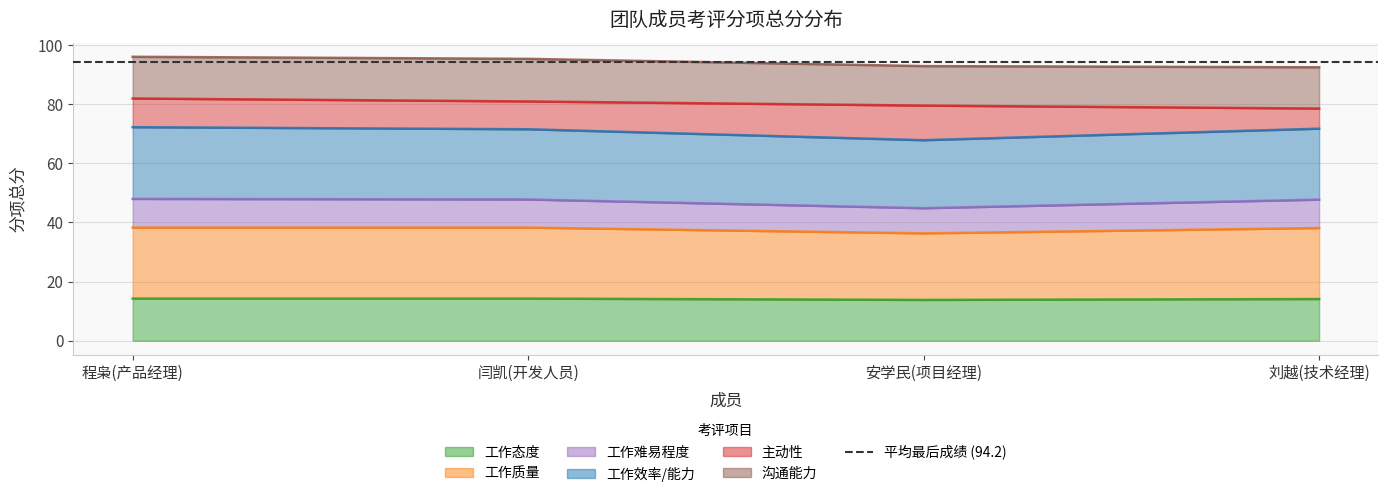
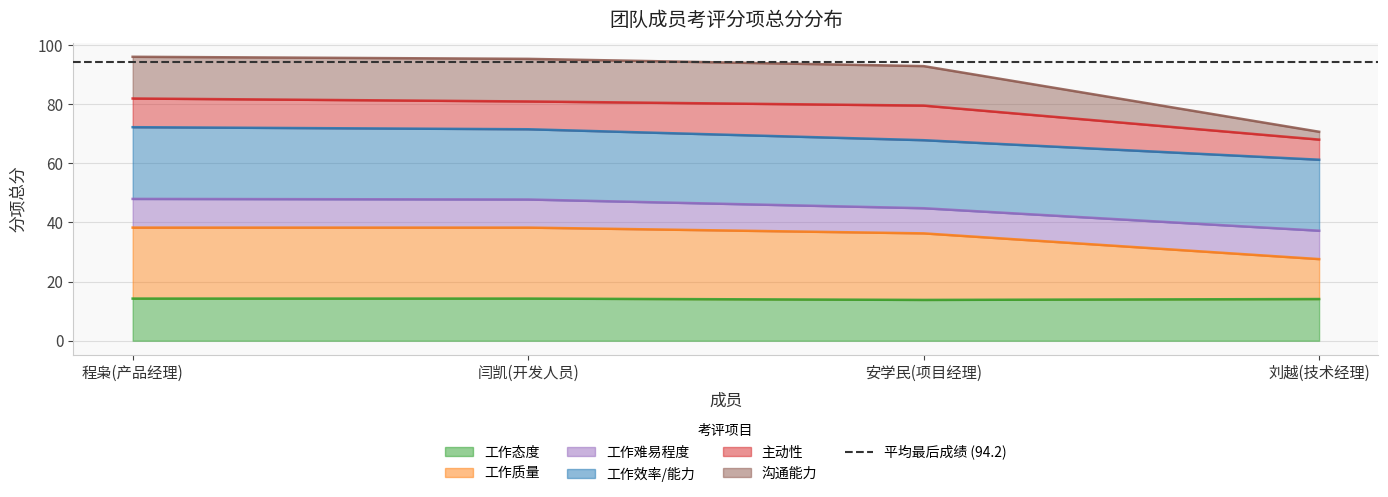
  {
    "工作态度": {
      "程枭(产品经理)": 14,
      "闫凯(开发人员)": 14,
      "安学民(项目经理)": 14,
      "刘越(技术经理)": 14
    },
    "工作质量": {
      "程枭(产品经理)": 24,
      "闫凯(开发人员)": 24,
      "安学民(项目经理)": 22,
-     "刘越(技术经理)": 24
+     "刘越(技术经理)": 14
    },
    "工作难易程度": {
      "程枭(产品经理)": 10,
      "闫凯(开发人员)": 10,
      "安学民(项目经理)": 9,
      "刘越(技术经理)": 10
    },
    "工作效率/能力": {
      "程枭(产品经理)": 24,
      "闫凯(开发人员)": 24,
      "安学民(项目经理)": 23,
      "刘越(技术经理)": 24
    },
    "主动性": {
      "程枭(产品经理)": 10,
      "闫凯(开发人员)": 9,
      "安学民(项目经理)": 12,
      "刘越(技术经理)": 7
    },
    "沟通能力": {
      "程枭(产品经理)": 14,
      "闫凯(开发人员)": 14,
      "安学民(项目经理)": 13,
-     "刘越(技术经理)": 14
+     "刘越(技术经理)": 3
    }
  }
